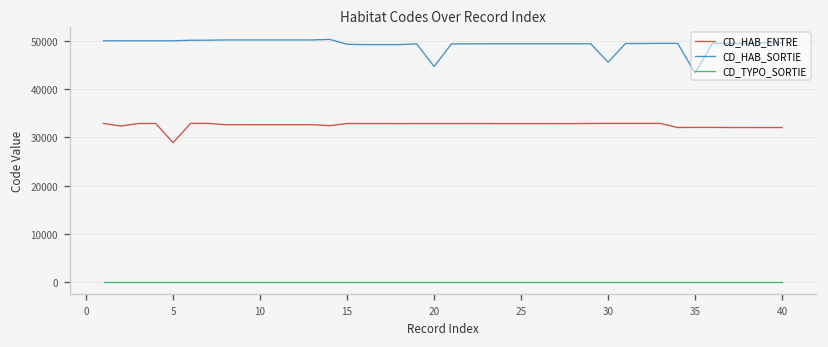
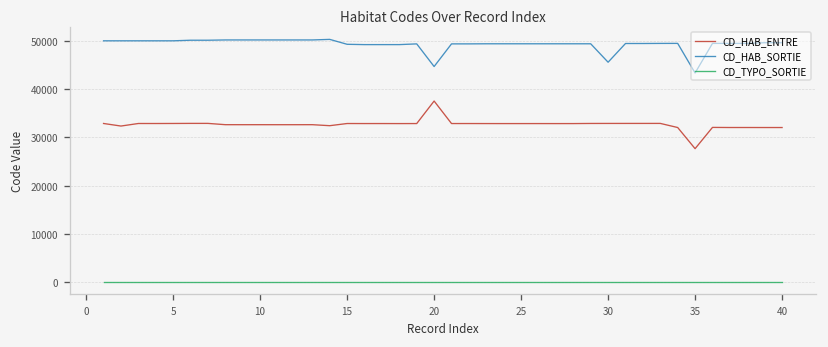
  {
    "CD_HAB_ENTRE": {
-     "5": 29000,
+     "5": 33000,
      "10": 33000,
      "15": 33000,
-     "20": 33000,
+     "20": 38000,
      "25": 33000,
      "30": 33000,
-     "35": 32000,
+     "35": 28000,
      "40": 32000
    },
    "CD_HAB_SORTIE": {
      "5": 50000,
      "10": 50000,
      "15": 49000,
      "20": 45000,
      "25": 49000,
      "30": 46000
    },
    "CD_TYPO_SORTIE": {
      "5": 0,
      "10": 0,
      "15": 0,
      "20": 0,
      "25": 0,
      "30": 0,
      "35": 0,
      "40": 0
    }
  }
